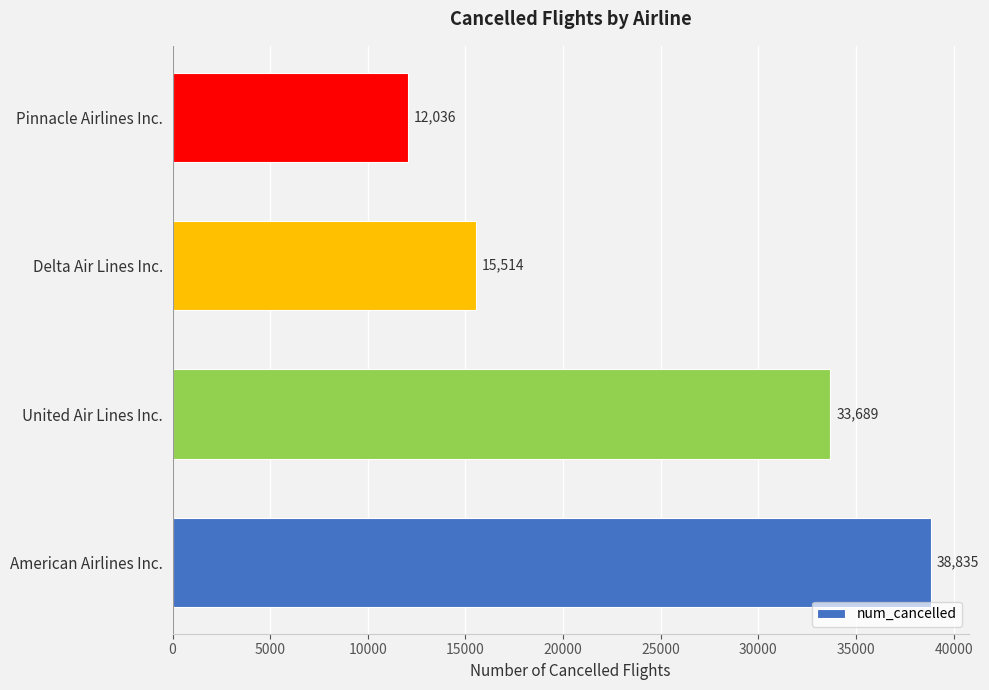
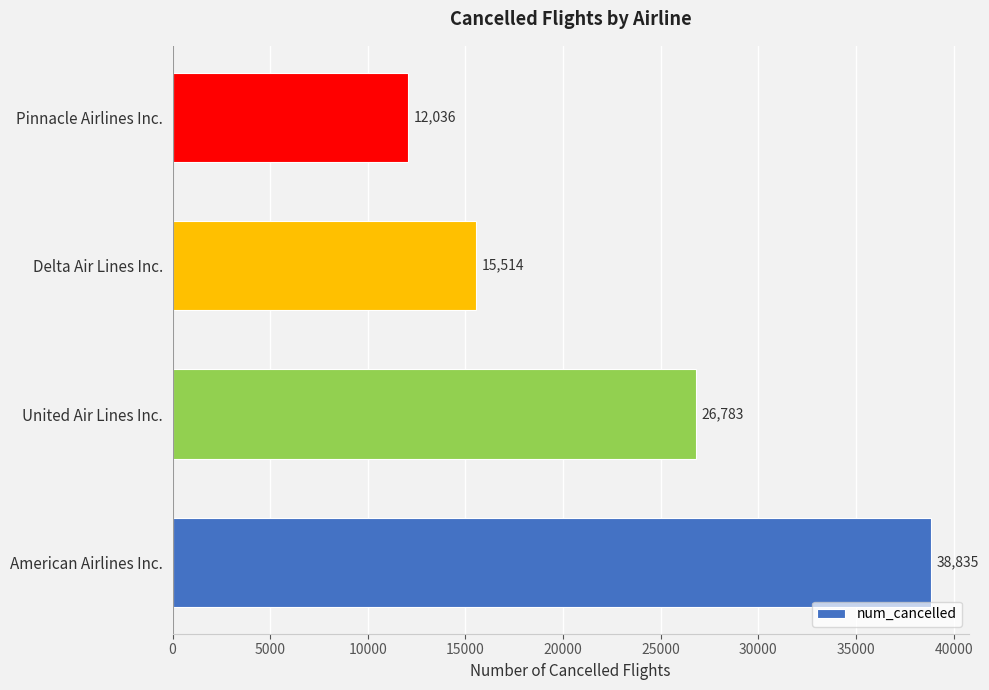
  {
    "Pinnacle Airlines Inc.": "12,036",
    "Delta Air Lines Inc.": "15,514",
-   "United Air Lines Inc.": "33,689",
+   "United Air Lines Inc.": "26,783",
    "American Airlines Inc.": "38,835"
  }
